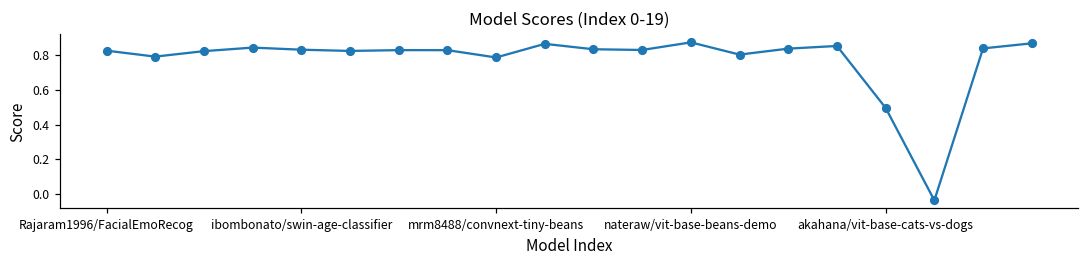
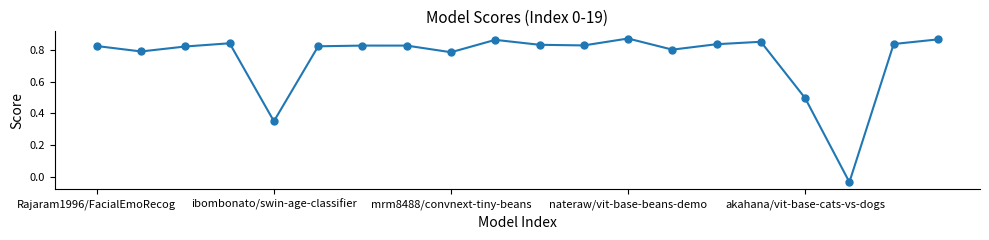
  {
    "Rajaram1996/FacialEmoRecog": 0.82,
-   "ibombonato/swin-age-classifier": 0.83,
+   "ibombonato/swin-age-classifier": 0.35,
    "mrm8488/convnext-tiny-beans": 0.78,
    "nateraw/vit-base-beans-demo": 0.87,
    "akahana/vit-base-cats-vs-dogs": 0.50
  }
